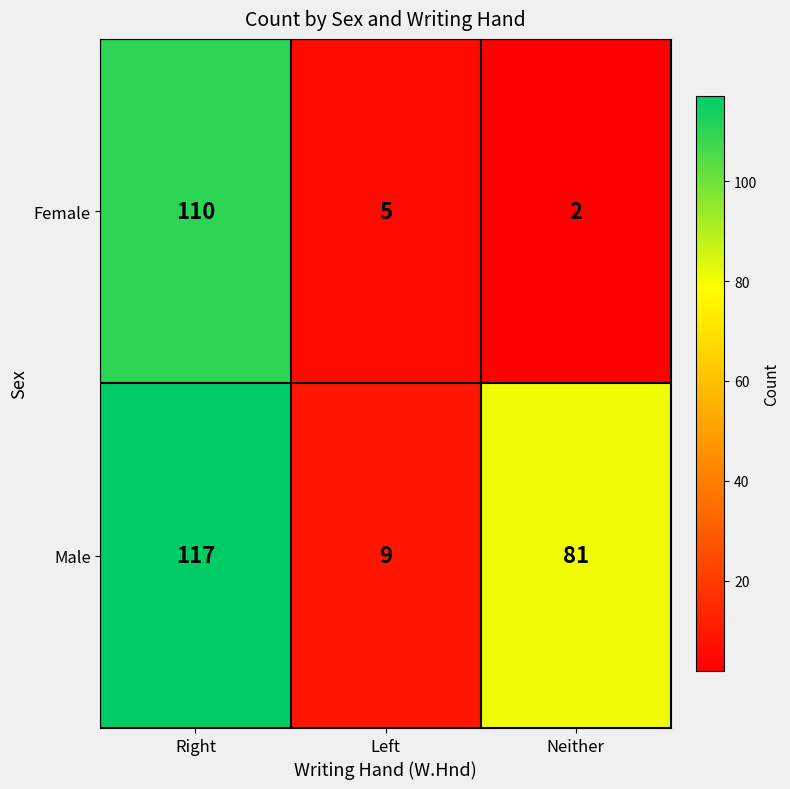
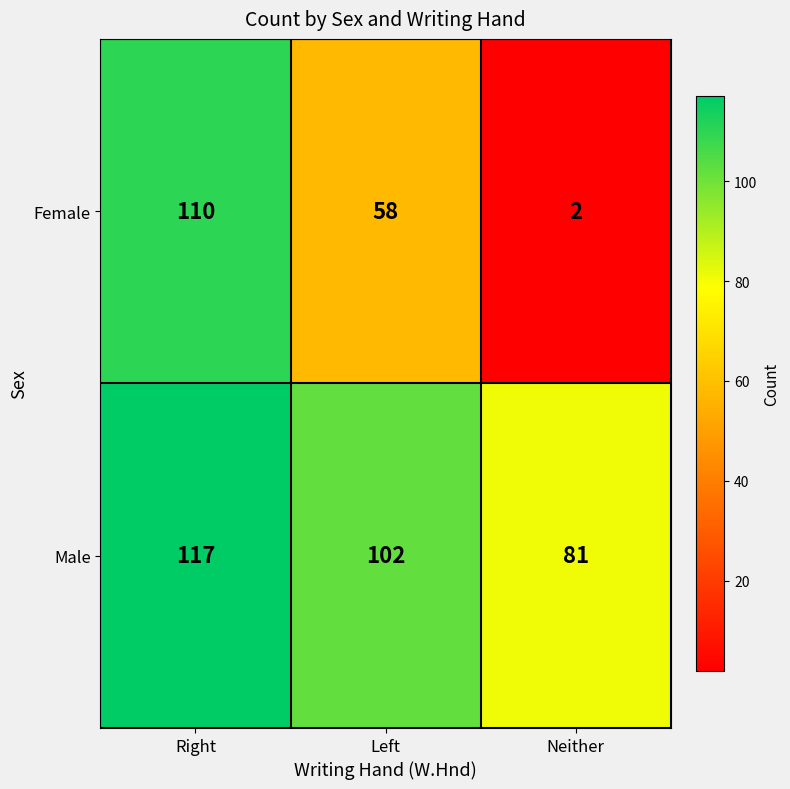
  {
    "Female": {
      "Right": 110,
-     "Left": 5,
+     "Left": 58,
      "Neither": 2
    },
    "Male": {
      "Right": 117,
-     "Left": 9,
+     "Left": 102,
      "Neither": 81
    }
  }
